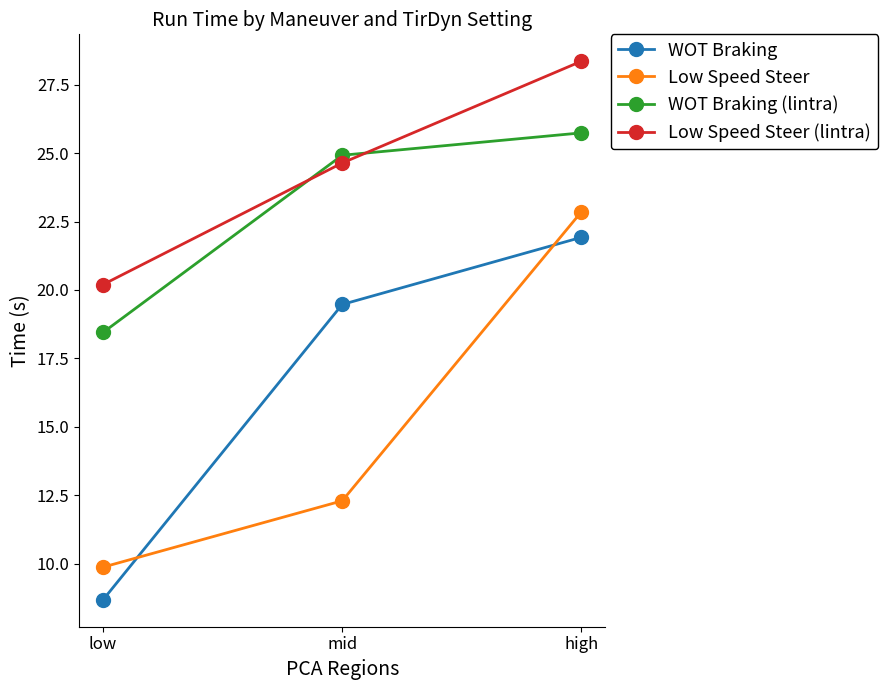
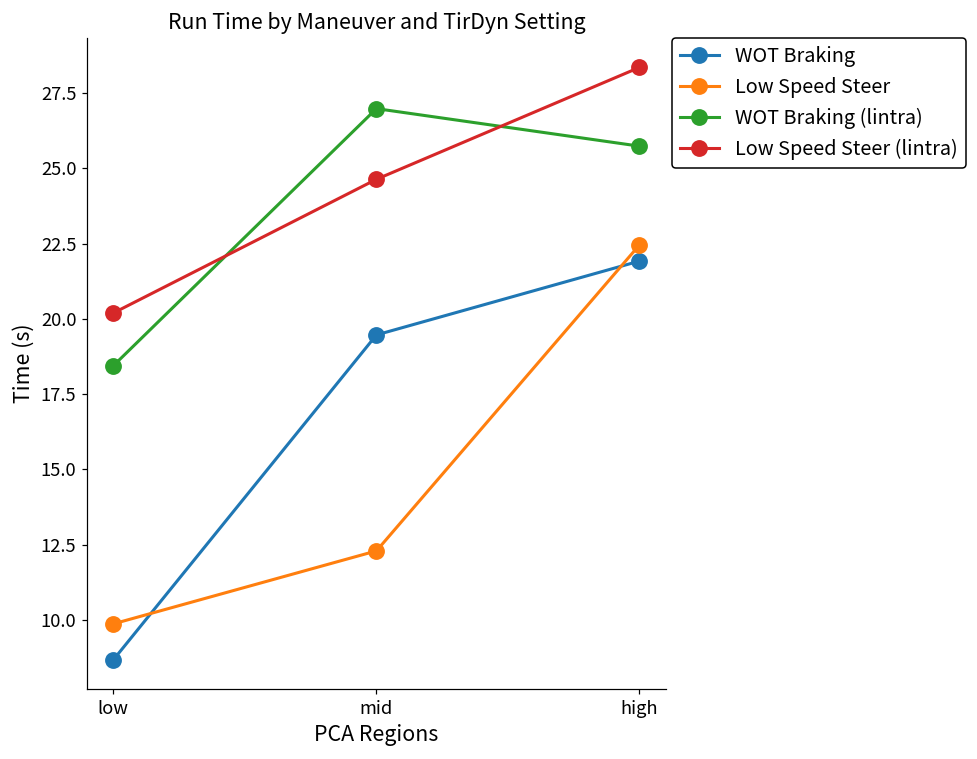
  {
    "WOT Braking": {
      "low": 8.7,
      "mid": 19.5,
      "high": 21.9
    },
    "Low Speed Steer": {
      "low": 9.9,
      "mid": 12.3,
-     "high": 22.9
+     "high": 22.5
    },
    "WOT Braking (lintra)": {
      "low": 18.4,
-     "mid": 24.9,
+     "mid": 27.0,
      "high": 25.7
    },
    "Low Speed Steer (lintra)": {
      "low": 20.2,
      "mid": 24.6,
      "high": 28.4
    }
  }
